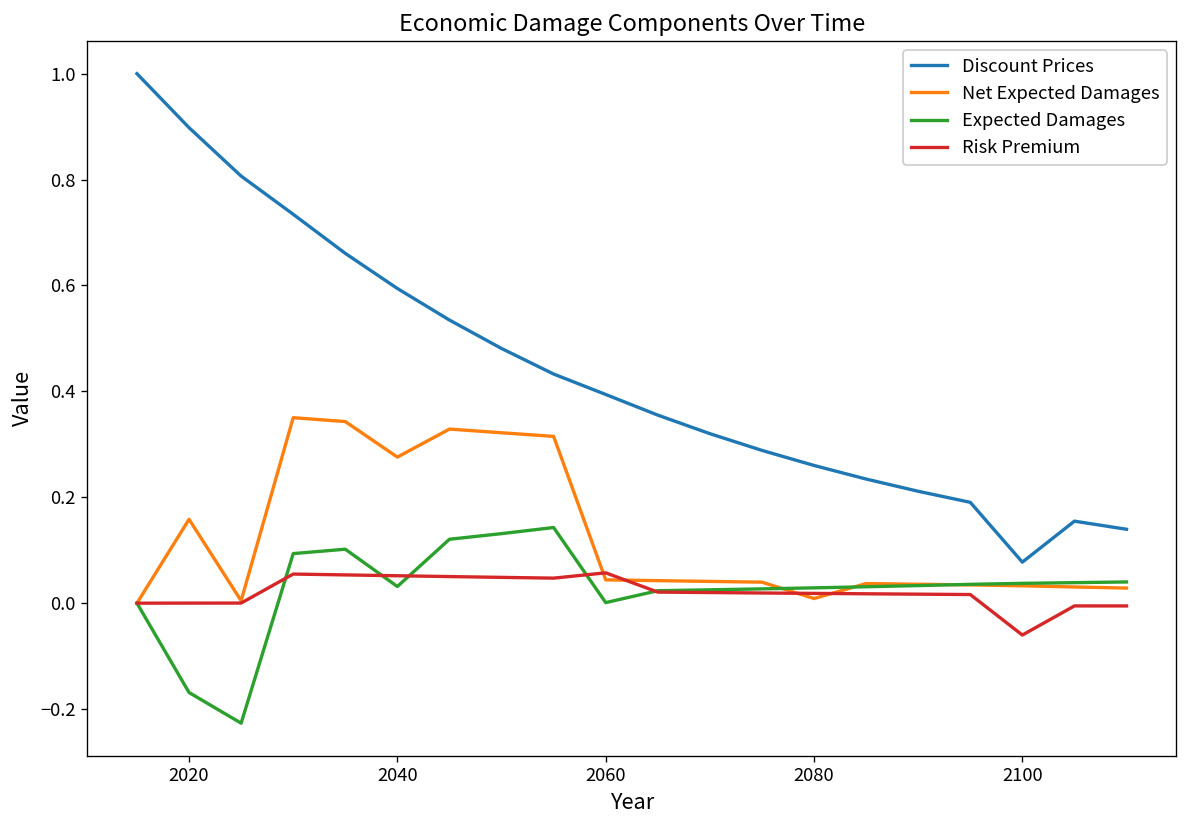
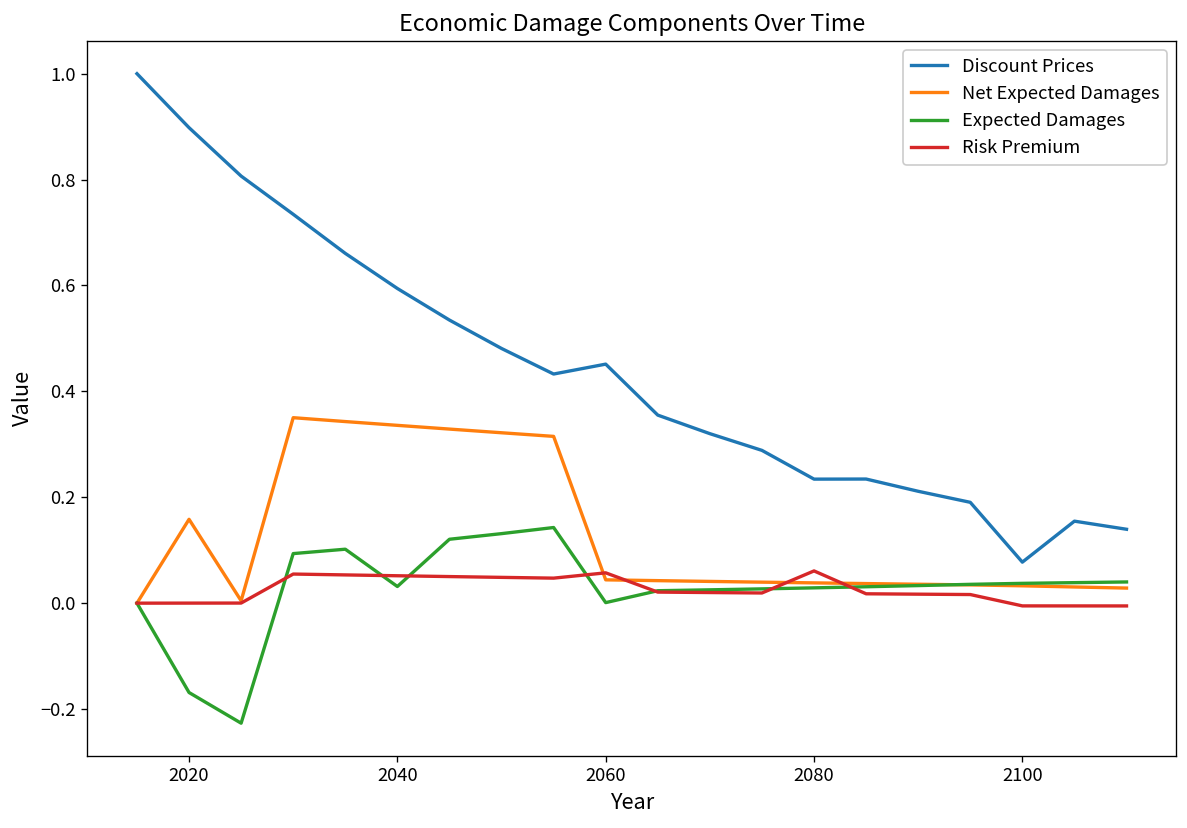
  {
    "Discount Prices": {
      "2020": 0.90,
      "2040": 0.59,
-     "2060": 0.39,
-     "2080": 0.26,
+     "2060": 0.45,
+     "2080": 0.23,
      "2100": 0.08
    },
    "Net Expected Damages": {
      "2020": 0.16,
-     "2040": 0.28,
+     "2040": 0.34,
      "2060": 0.04,
-     "2080": 0.01
+     "2080": 0.04
    },
    "Expected Damages": {
      "2020": -0.17,
      "2040": 0.03,
      "2060": 0.00,
      "2080": 0.03
    },
    "Risk Premium": {
      "2020": 0.00,
      "2040": 0.05,
      "2060": 0.06,
-     "2080": 0.02,
-     "2100": -0.06
+     "2080": 0.06,
+     "2100": -0.01
    }
  }
